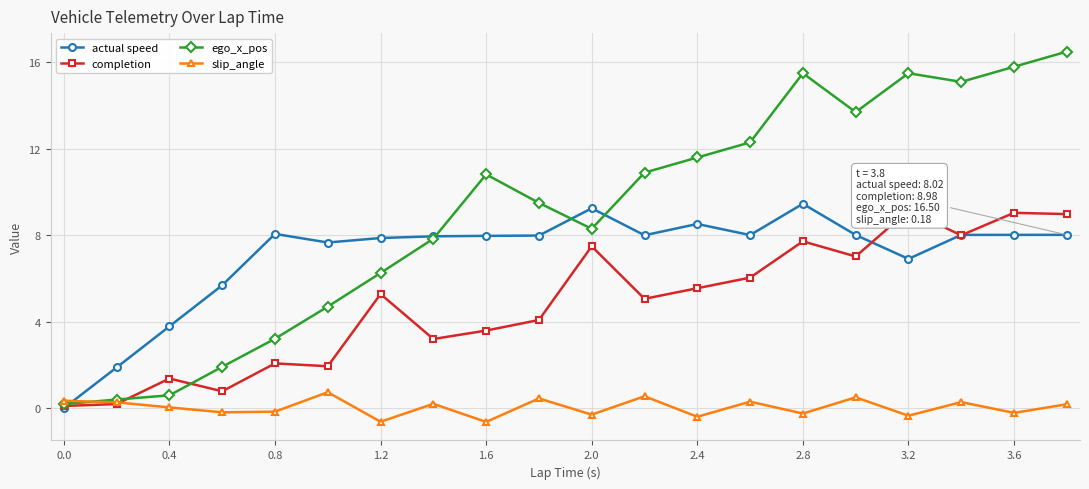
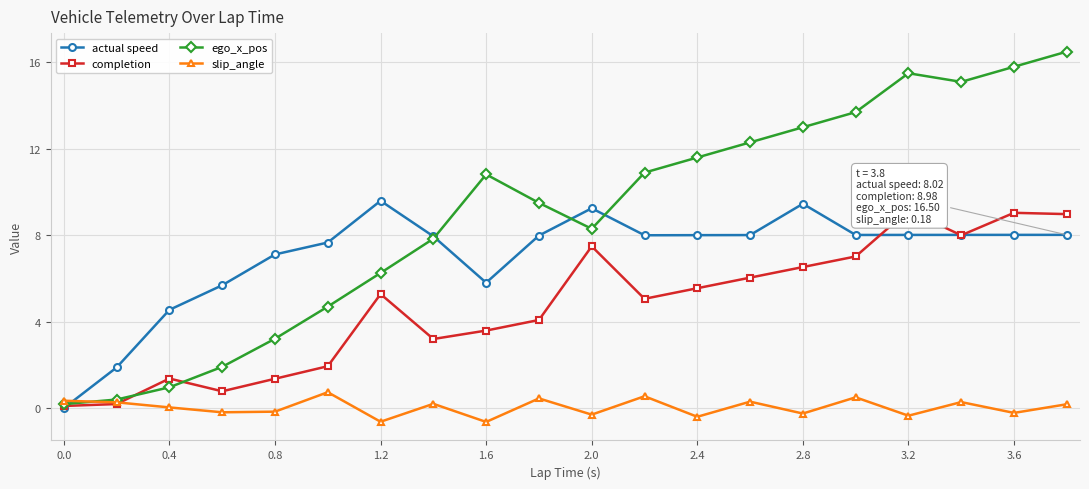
  {
    "actual speed": {
-     "0.4": 3.8,
-     "0.8": 8.1,
-     "1.2": 7.9,
-     "1.6": 8.0,
+     "0.4": 4.5,
+     "0.8": 7.1,
+     "1.2": 9.6,
+     "1.6": 5.8,
      "2.0": 9.3,
-     "2.4": 8.5,
+     "2.4": 8.0,
      "2.8": 9.5,
-     "3.2": 6.9,
+     "3.2": 8.0,
      "3.6": 8.0
    },
    "completion": {
      "0.4": 1.4,
-     "0.8": 2.1,
+     "0.8": 1.4,
      "1.2": 5.3,
      "1.6": 3.6,
      "2.0": 7.5,
      "2.4": 5.6,
-     "2.8": 7.7
+     "2.8": 6.5
    },
    "ego_x_pos": {
-     "0.4": 0.6,
+     "0.4": 1.0,
      "0.8": 3.2,
      "1.2": 6.3,
      "1.6": 10.8,
      "2.0": 8.3,
      "2.4": 11.6,
-     "2.8": 15.5,
+     "2.8": 13.0,
      "3.2": 15.5,
      "3.6": 15.8
    },
    "slip_angle": {
      "0.0": 0.3,
      "0.4": 0.0,
      "0.8": -0.2,
      "1.2": -0.6,
      "1.6": -0.6,
      "2.0": -0.3,
      "2.4": -0.4,
      "2.8": -0.3,
      "3.2": -0.4,
      "3.6": -0.2
    }
  }
